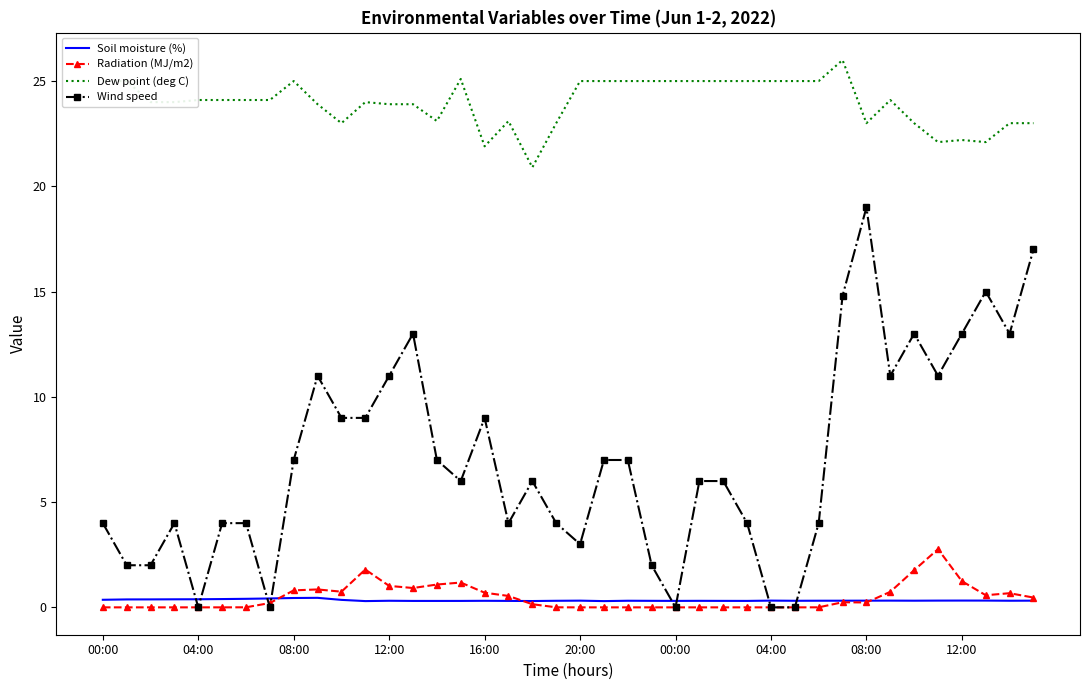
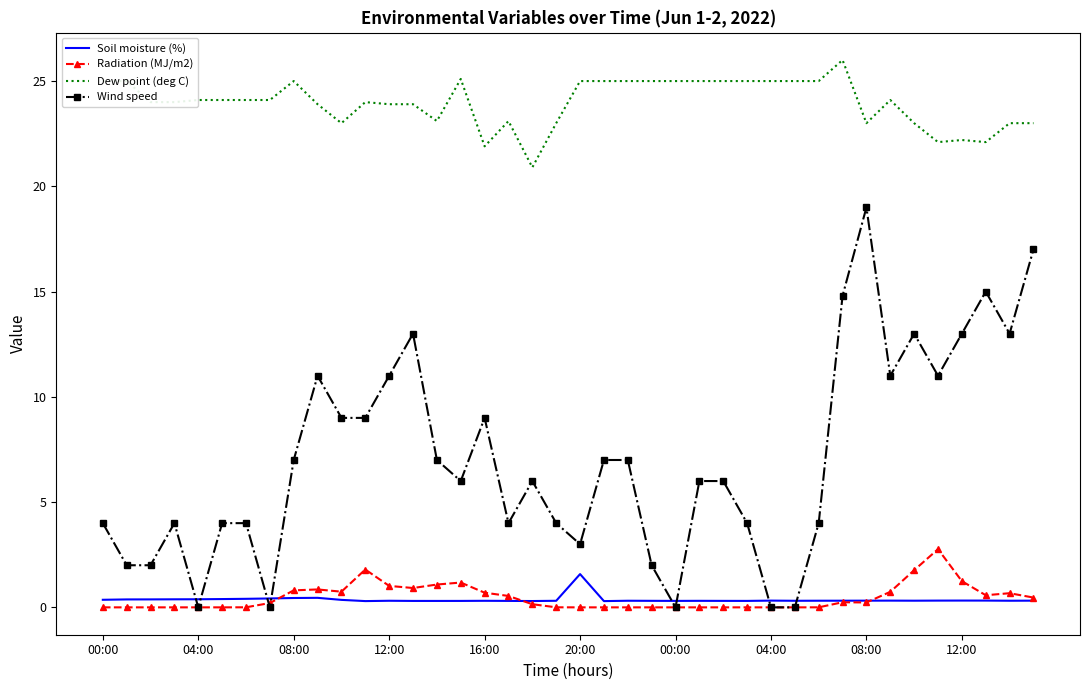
  {
    "Soil moisture (%)": {
      "16:00": 0.3,
-     "20:00": 0.3
+     "20:00": 1.6
    },
    "Radiation (MJ/m2)": {
      "16:00": 0.7,
      "20:00": 0.0
    },
    "Dew point (deg C)": {
      "16:00": 21.9,
      "20:00": 25.0
    },
    "Wind speed": {
      "16:00": 9.0,
      "20:00": 3.0
    }
  }
